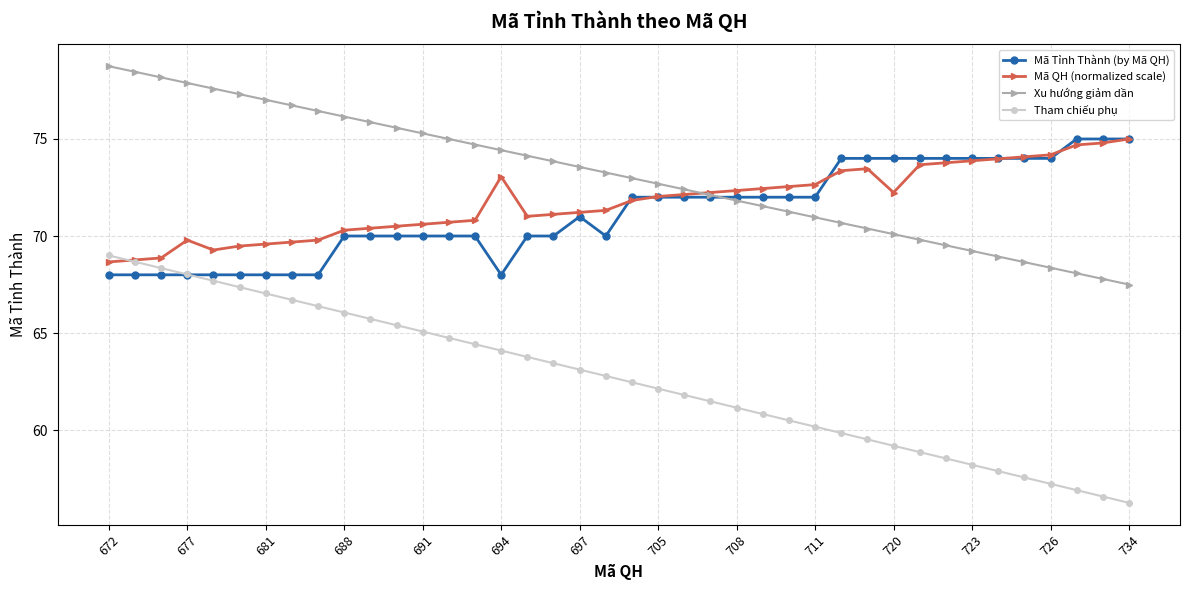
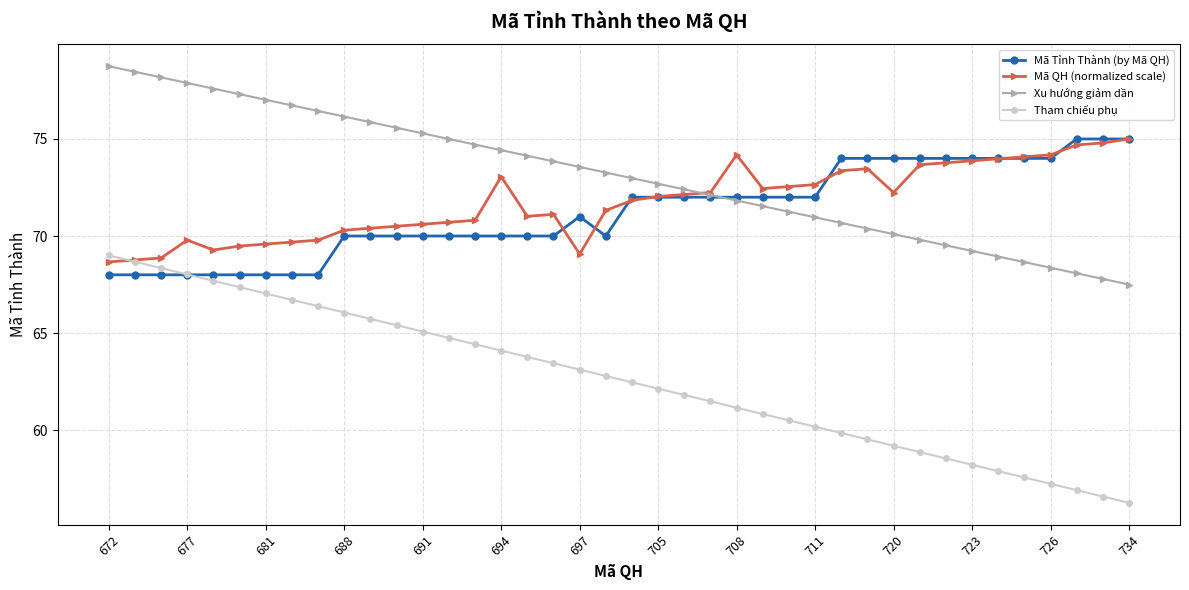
  {
    "Mã Tỉnh Thành (by Mã QH)": {
      "672": 68,
      "681": 68,
      "688": 70,
      "691": 70,
-     "694": 68,
+     "694": 70,
      "697": 71,
      "708": 72,
      "711": 72,
      "720": 74,
      "726": 74
    },
    "Mã QH (normalized scale)": {
      "672": 68.7,
      "677": 69.8,
      "681": 69.6,
      "688": 70.3,
      "691": 70.6,
      "694": 73.1,
-     "697": 71.2,
-     "708": 72.3,
+     "697": 69.1,
+     "708": 74.2,
      "711": 72.6,
      "720": 72.2,
      "726": 74.2
    }
  }
